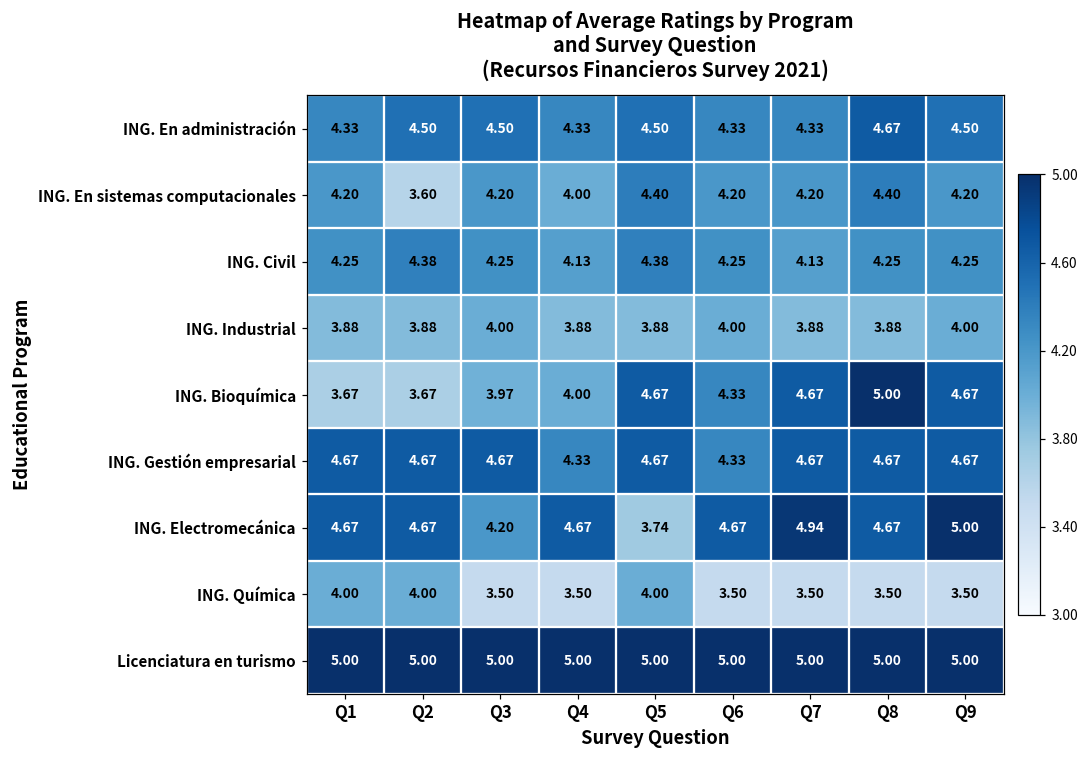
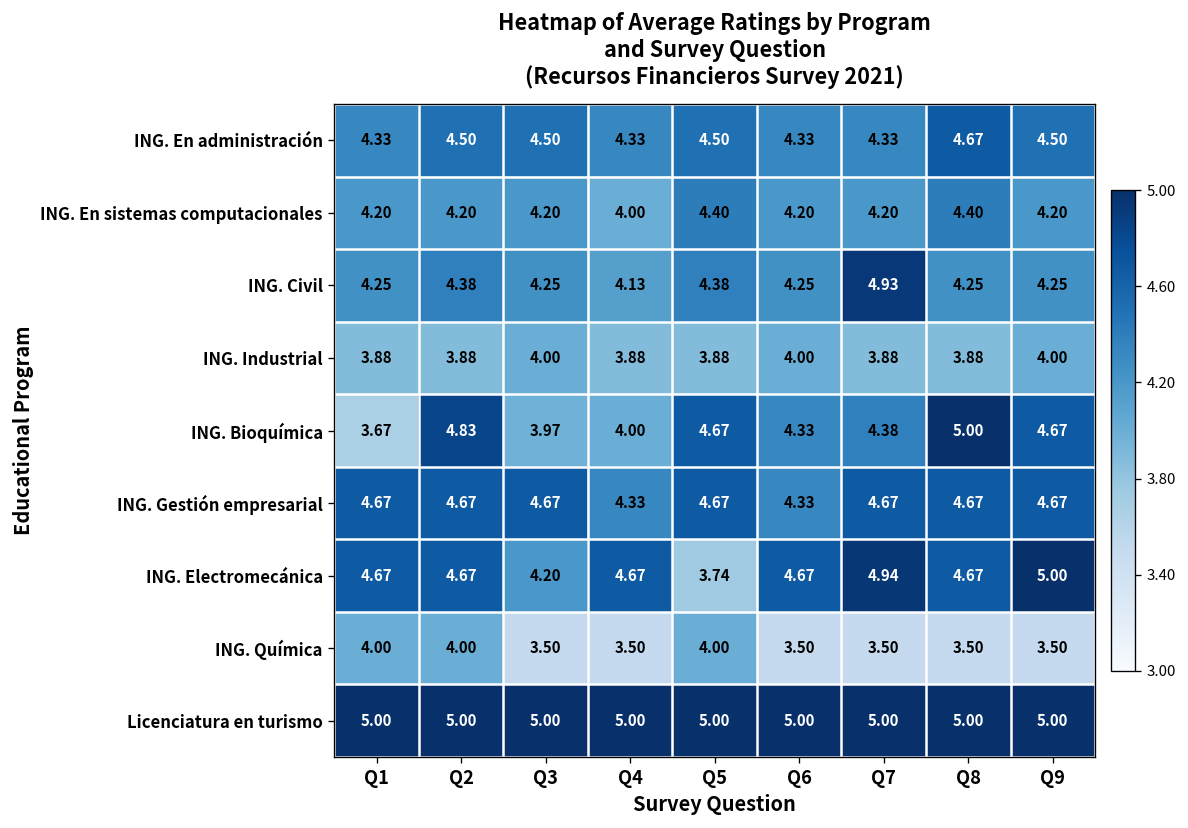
  {
    "ING. En administración": {
      "Q1": 4.33,
      "Q2": 4.50,
      "Q3": 4.50,
      "Q4": 4.33,
      "Q5": 4.50,
      "Q6": 4.33,
      "Q7": 4.33,
      "Q8": 4.67,
      "Q9": 4.50
    },
    "ING. En sistemas computacionales": {
      "Q1": 4.20,
-     "Q2": 3.60,
+     "Q2": 4.20,
      "Q3": 4.20,
      "Q4": 4.00,
      "Q5": 4.40,
      "Q6": 4.20,
      "Q7": 4.20,
      "Q8": 4.40,
      "Q9": 4.20
    },
    "ING. Civil": {
      "Q1": 4.25,
      "Q2": 4.38,
      "Q3": 4.25,
      "Q4": 4.13,
      "Q5": 4.38,
      "Q6": 4.25,
-     "Q7": 4.13,
+     "Q7": 4.93,
      "Q8": 4.25,
      "Q9": 4.25
    },
    "ING. Industrial": {
      "Q1": 3.88,
      "Q2": 3.88,
      "Q3": 4.00,
      "Q4": 3.88,
      "Q5": 3.88,
      "Q6": 4.00,
      "Q7": 3.88,
      "Q8": 3.88,
      "Q9": 4.00
    },
    "ING. Bioquímica": {
      "Q1": 3.67,
-     "Q2": 3.67,
+     "Q2": 4.83,
      "Q3": 3.97,
      "Q4": 4.00,
      "Q5": 4.67,
      "Q6": 4.33,
-     "Q7": 4.67,
+     "Q7": 4.38,
      "Q8": 5.00,
      "Q9": 4.67
    },
    "ING. Gestión empresarial": {
      "Q1": 4.67,
      "Q2": 4.67,
      "Q3": 4.67,
      "Q4": 4.33,
      "Q5": 4.67,
      "Q6": 4.33,
      "Q7": 4.67,
      "Q8": 4.67,
      "Q9": 4.67
    },
    "ING. Electromecánica": {
      "Q1": 4.67,
      "Q2": 4.67,
      "Q3": 4.20,
      "Q4": 4.67,
      "Q5": 3.74,
      "Q6": 4.67,
      "Q7": 4.94,
      "Q8": 4.67,
      "Q9": 5.00
    },
    "ING. Química": {
      "Q1": 4.00,
      "Q2": 4.00,
      "Q3": 3.50,
      "Q4": 3.50,
      "Q5": 4.00,
      "Q6": 3.50,
      "Q7": 3.50,
      "Q8": 3.50,
      "Q9": 3.50
    },
    "Licenciatura en turismo": {
      "Q1": 5.00,
      "Q2": 5.00,
      "Q3": 5.00,
      "Q4": 5.00,
      "Q5": 5.00,
      "Q6": 5.00,
      "Q7": 5.00,
      "Q8": 5.00,
      "Q9": 5.00
    }
  }
